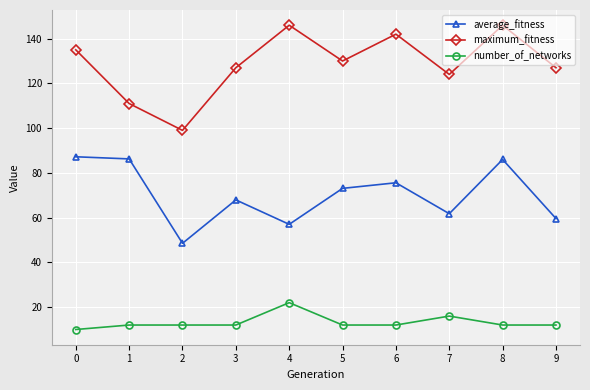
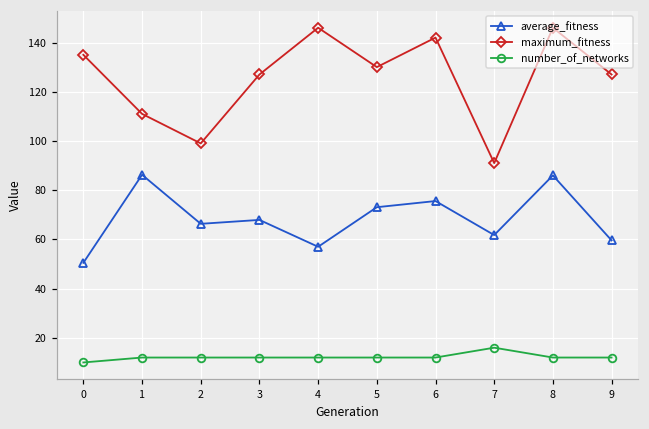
  {
    "average_fitness": {
-     "0": 87,
+     "0": 51,
      "1": 86,
-     "2": 49,
+     "2": 66,
      "3": 68,
      "4": 57,
      "5": 73,
      "6": 76,
      "7": 62,
      "8": 86,
      "9": 60
    },
    "maximum_fitness": {
      "0": 135,
      "1": 111,
      "2": 99,
      "3": 127,
      "4": 146,
      "5": 130,
      "6": 142,
-     "7": 124,
+     "7": 91,
      "9": 127
    },
    "number_of_networks": {
      "0": 10,
      "1": 12,
      "2": 12,
      "3": 12,
-     "4": 22,
+     "4": 12,
      "5": 12,
      "6": 12,
      "7": 16,
      "8": 12,
      "9": 12
    }
  }
